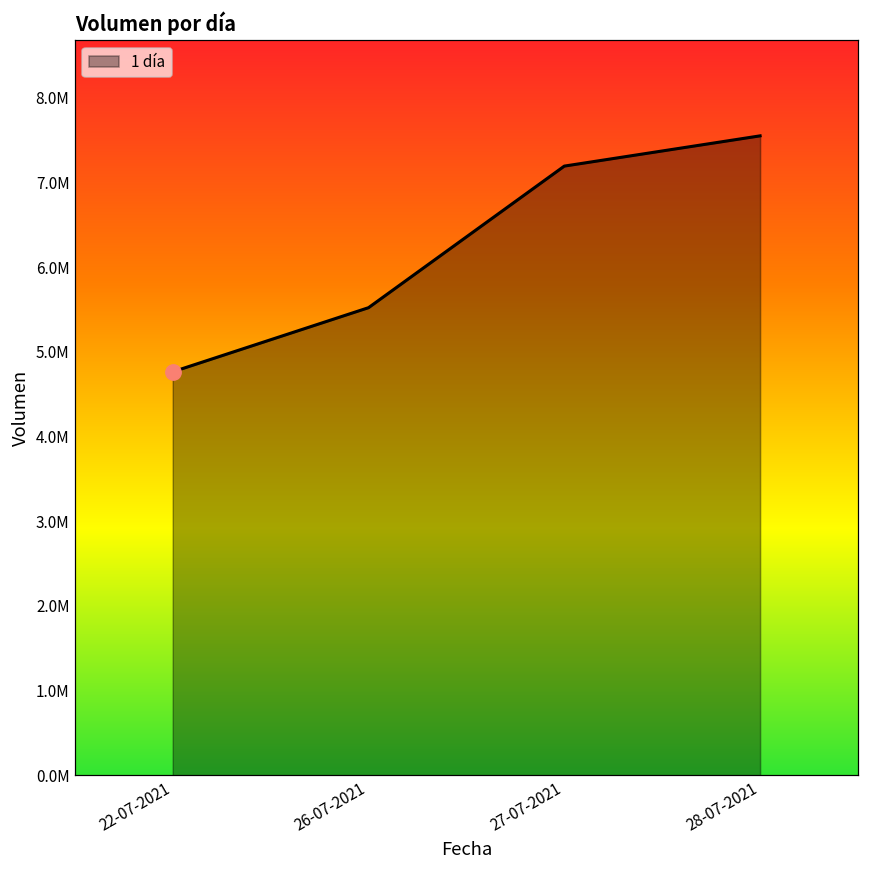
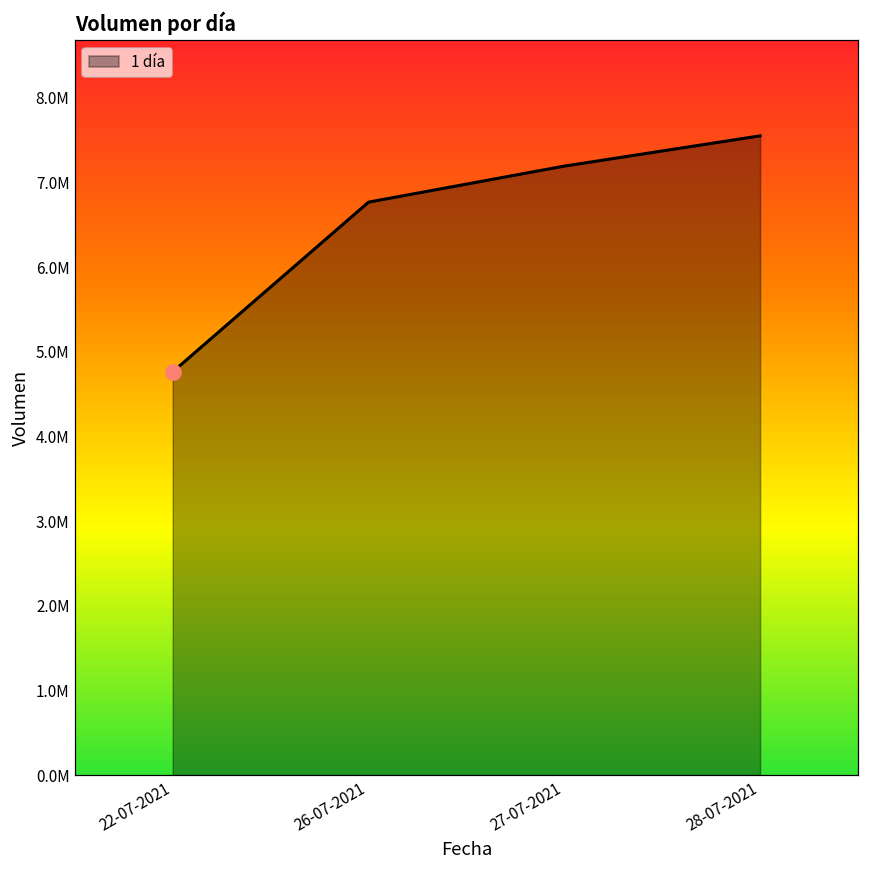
  {
    "1 día": {
-     "26-07-2021": 5500000,
+     "26-07-2021": 6800000,
      "27-07-2021": 7200000,
      "28-07-2021": 7600000
    }
  }
